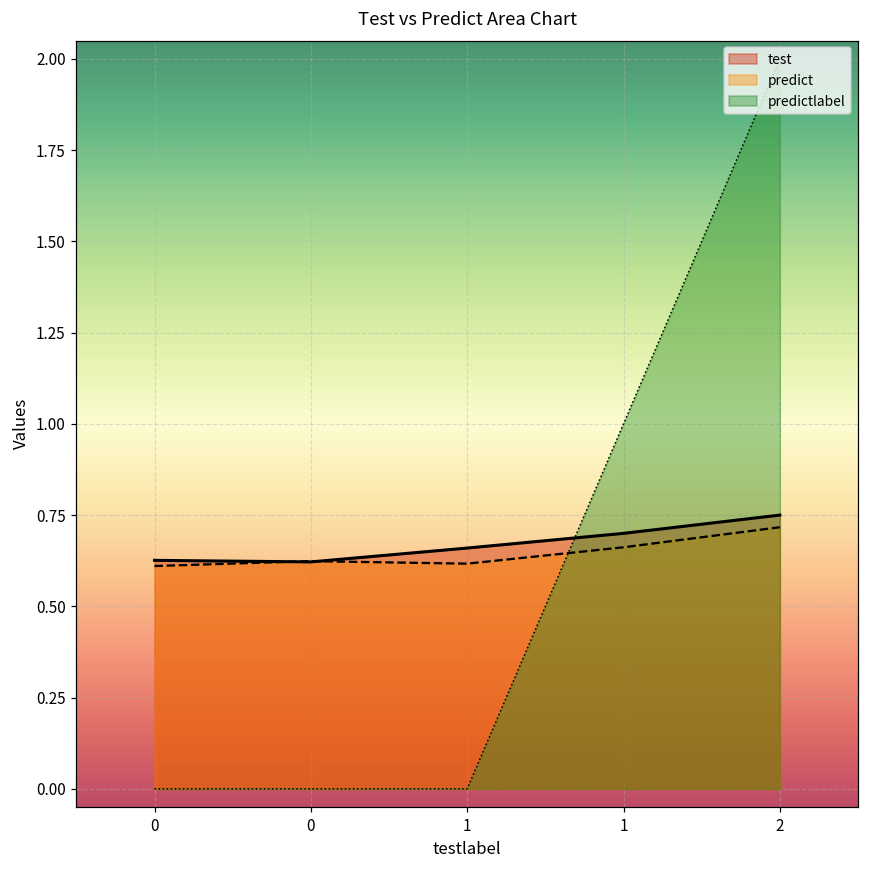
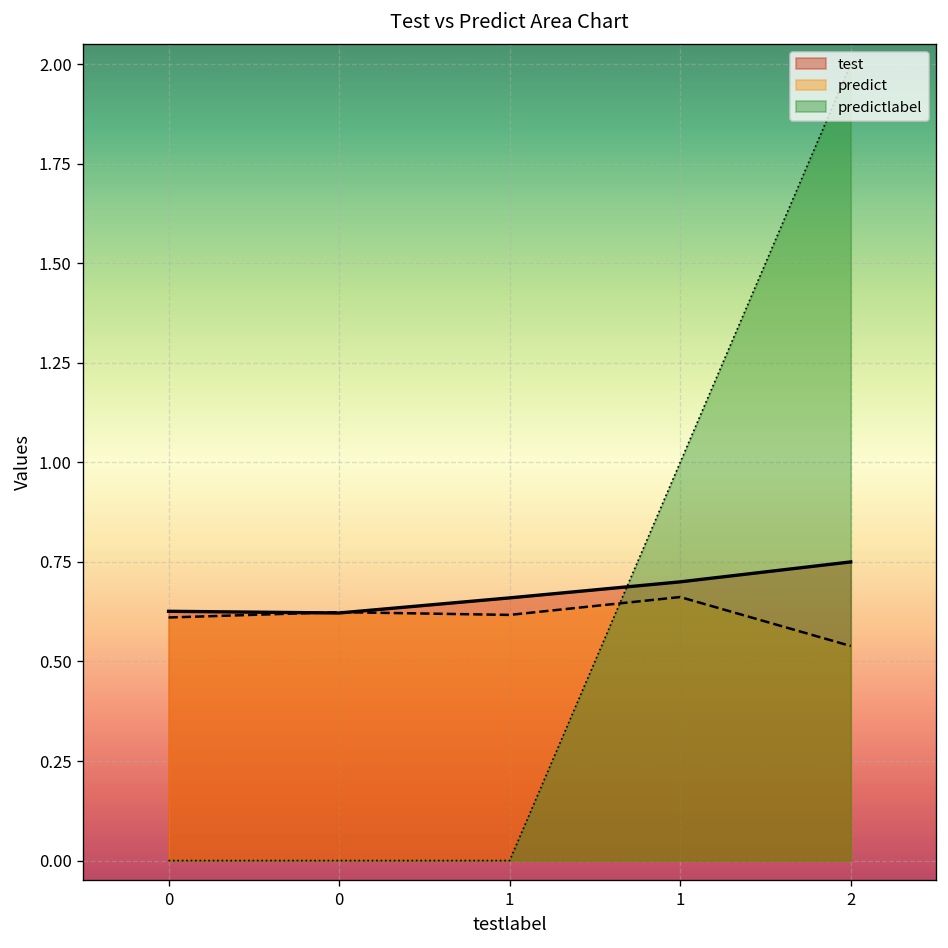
  {
    "test": {
      "2": 0.75
    },
    "predict": {
-     "2": 0.72
+     "2": 0.54
    }
  }
